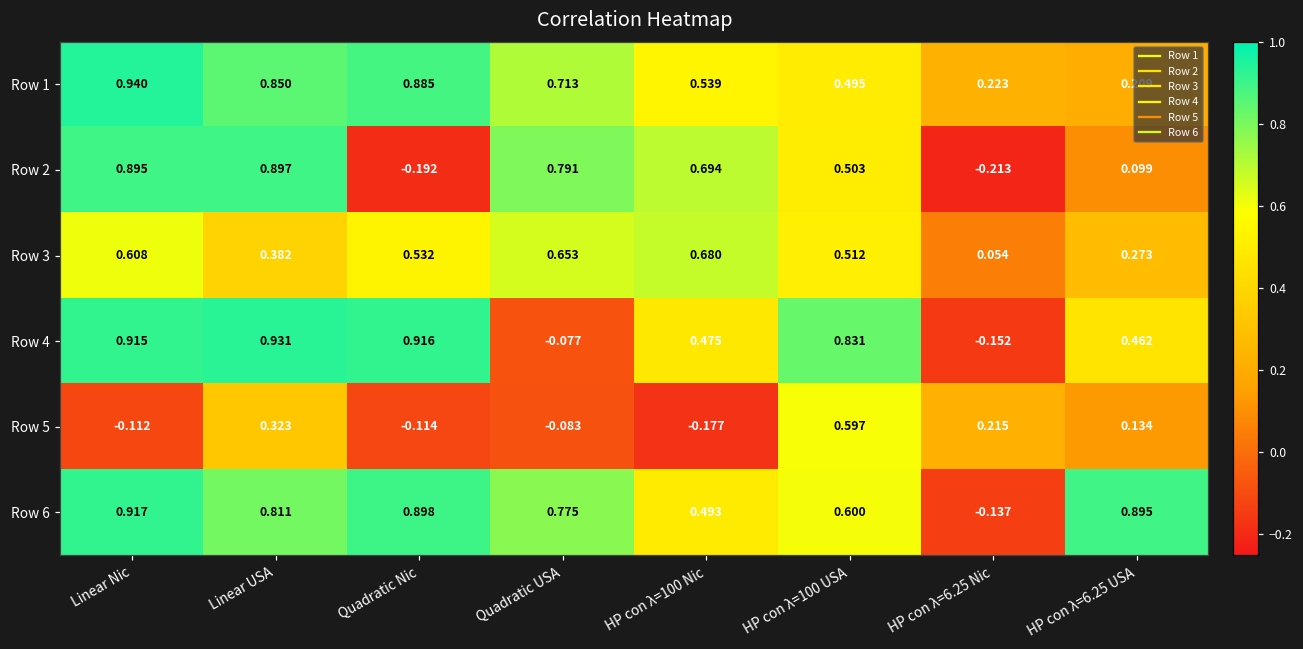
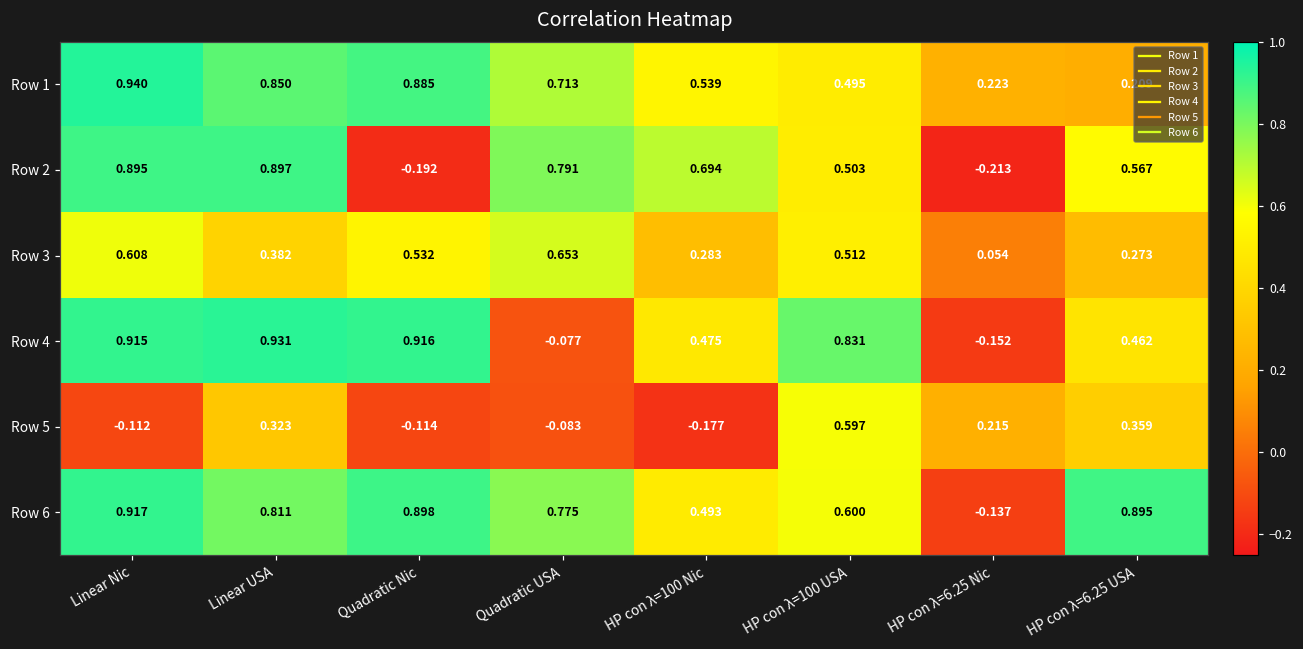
  {
    "Row 1": {
      "Linear Nic": 0.940,
      "Linear USA": 0.850,
      "Quadratic Nic": 0.885,
      "Quadratic USA": 0.713,
      "HP con λ=100 Nic": 0.539,
      "HP con λ=100 USA": 0.495,
      "HP con λ=6.25 Nic": 0.223
    },
    "Row 2": {
      "Linear Nic": 0.895,
      "Linear USA": 0.897,
      "Quadratic Nic": -0.192,
      "Quadratic USA": 0.791,
      "HP con λ=100 Nic": 0.694,
      "HP con λ=100 USA": 0.503,
      "HP con λ=6.25 Nic": -0.213,
-     "HP con λ=6.25 USA": 0.099
+     "HP con λ=6.25 USA": 0.567
    },
    "Row 3": {
      "Linear Nic": 0.608,
      "Linear USA": 0.382,
      "Quadratic Nic": 0.532,
      "Quadratic USA": 0.653,
-     "HP con λ=100 Nic": 0.680,
+     "HP con λ=100 Nic": 0.283,
      "HP con λ=100 USA": 0.512,
      "HP con λ=6.25 Nic": 0.054,
      "HP con λ=6.25 USA": 0.273
    },
    "Row 4": {
      "Linear Nic": 0.915,
      "Linear USA": 0.931,
      "Quadratic Nic": 0.916,
      "Quadratic USA": -0.077,
      "HP con λ=100 Nic": 0.475,
      "HP con λ=100 USA": 0.831,
      "HP con λ=6.25 Nic": -0.152,
      "HP con λ=6.25 USA": 0.462
    },
    "Row 5": {
      "Linear Nic": -0.112,
      "Linear USA": 0.323,
      "Quadratic Nic": -0.114,
      "Quadratic USA": -0.083,
      "HP con λ=100 Nic": -0.177,
      "HP con λ=100 USA": 0.597,
      "HP con λ=6.25 Nic": 0.215,
-     "HP con λ=6.25 USA": 0.134
+     "HP con λ=6.25 USA": 0.359
    },
    "Row 6": {
      "Linear Nic": 0.917,
      "Linear USA": 0.811,
      "Quadratic Nic": 0.898,
      "Quadratic USA": 0.775,
      "HP con λ=100 Nic": 0.493,
      "HP con λ=100 USA": 0.600,
      "HP con λ=6.25 Nic": -0.137,
      "HP con λ=6.25 USA": 0.895
    }
  }
